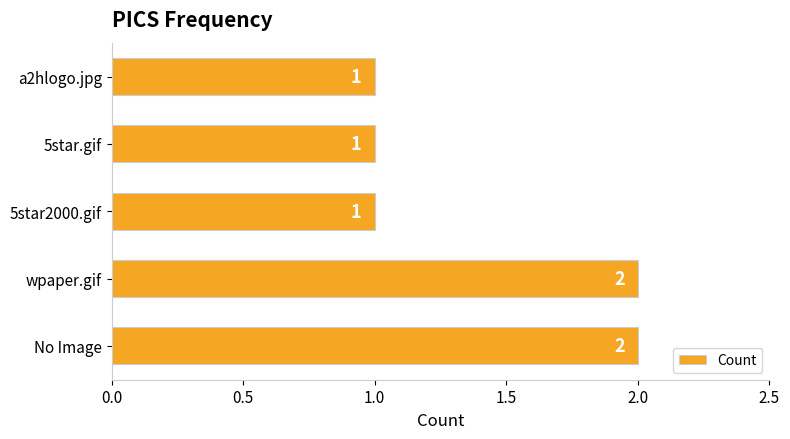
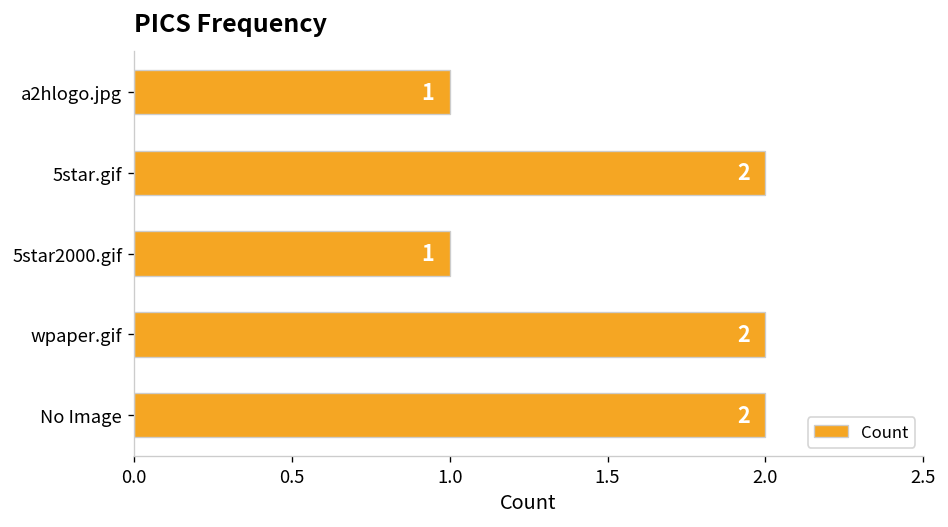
  {
    "a2hlogo.jpg": 1,
-   "5star.gif": 1,
+   "5star.gif": 2,
    "5star2000.gif": 1,
    "wpaper.gif": 2,
    "No Image": 2
  }
